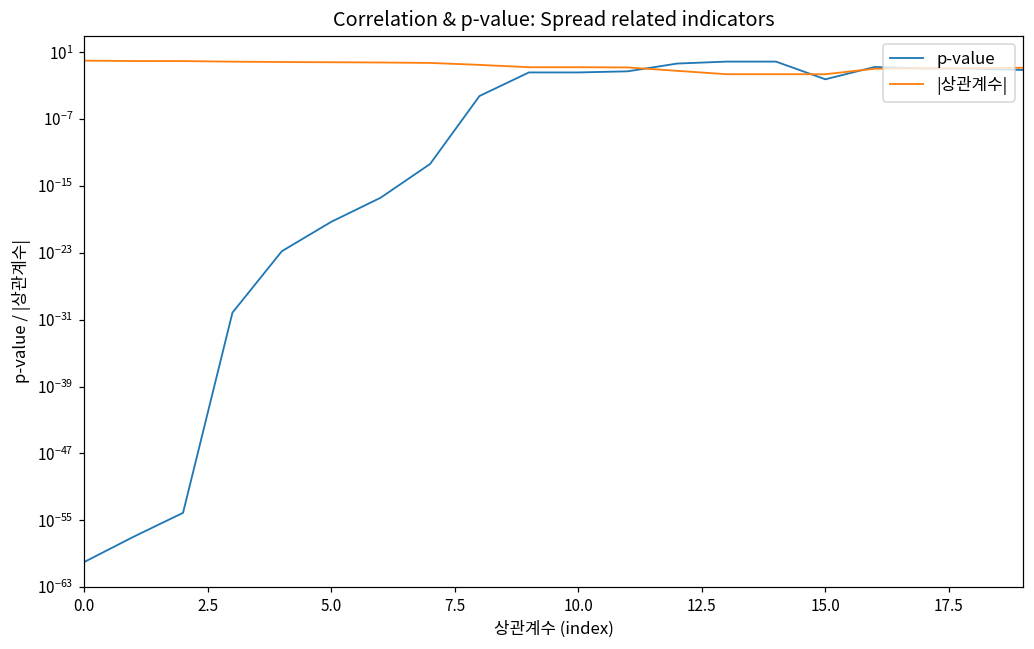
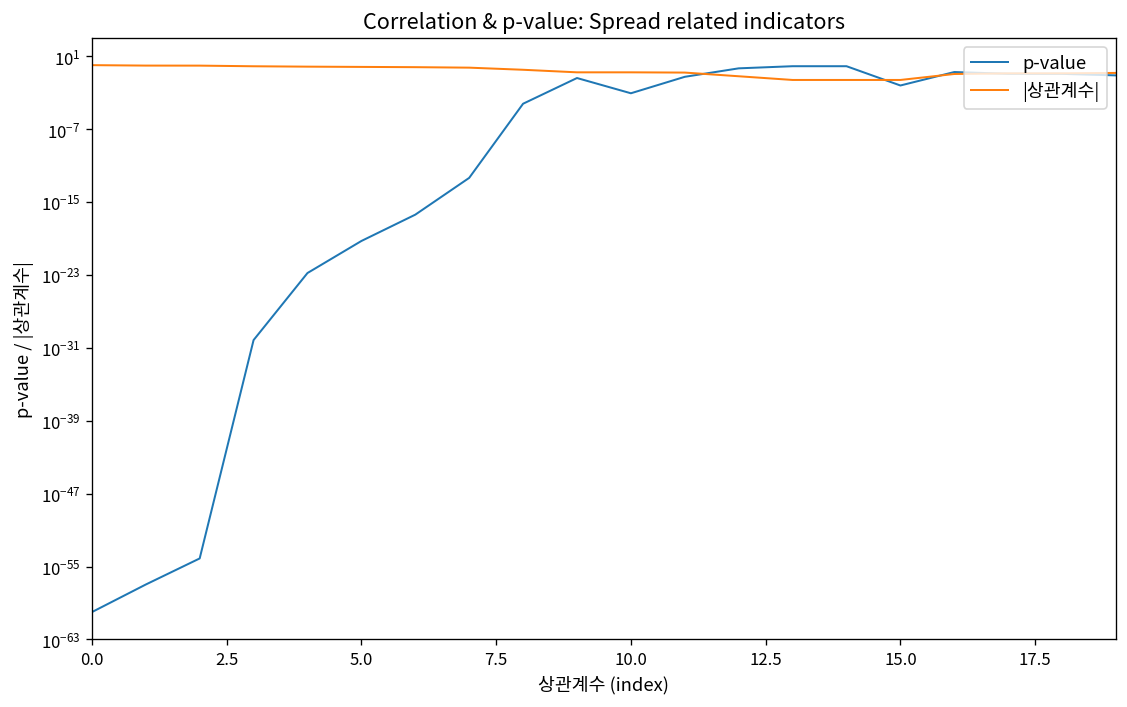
  {
    "p-value": {
      "0.0": 0.000000000000,
      "5.0": 0.000000000000,
-     "10.0": 0.0,
+     "10.0": 0.001,
      "15.0": 0.01
    },
    "|상관계수|": {
      "0.0": 1,
      "5.0": 1,
      "10.0": 0.2,
      "15.0": 0.02
    }
  }
